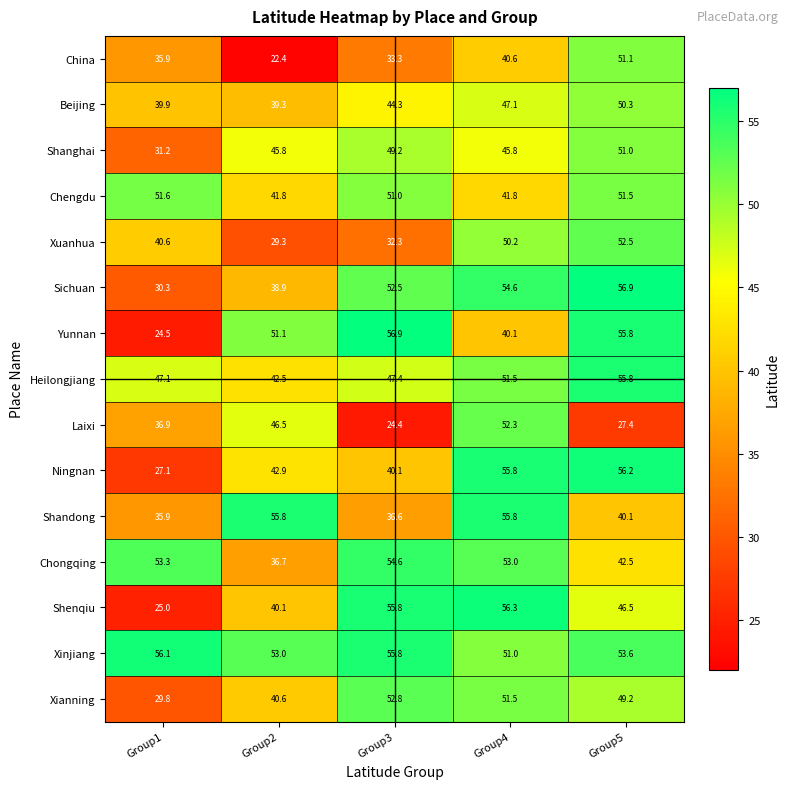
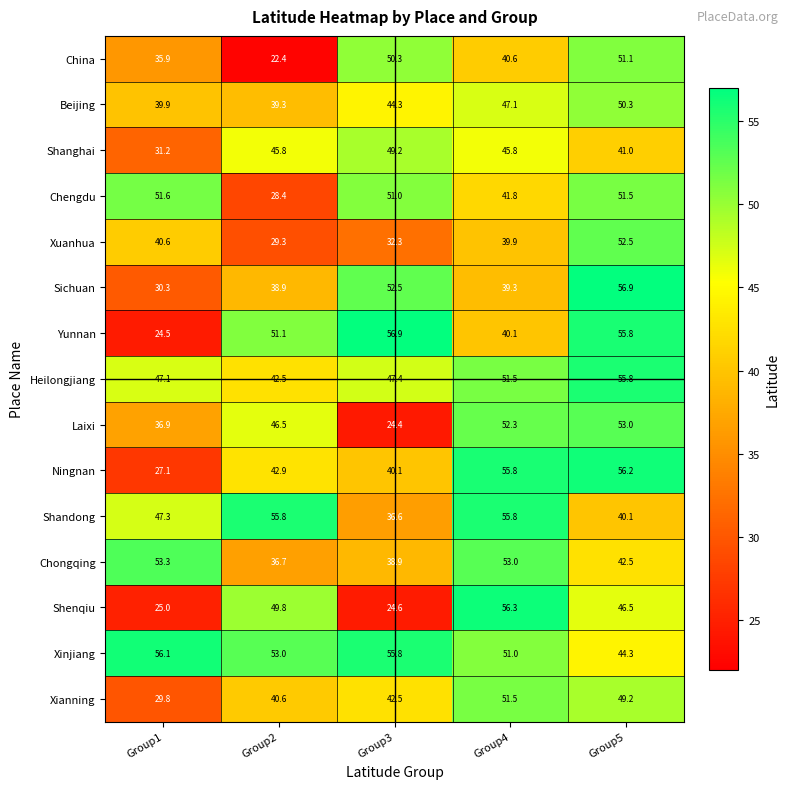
  {
    "China": {
      "Group1": 35.9,
      "Group2": 22.4,
-     "Group3": 33.3,
+     "Group3": 50.3,
      "Group4": 40.6,
      "Group5": 51.1
    },
    "Beijing": {
      "Group1": 39.9,
      "Group2": 39.3,
      "Group3": 44.3,
      "Group4": 47.1,
      "Group5": 50.3
    },
    "Shanghai": {
      "Group1": 31.2,
      "Group2": 45.8,
      "Group3": 49.2,
      "Group4": 45.8,
-     "Group5": 51.0
+     "Group5": 41.0
    },
    "Chengdu": {
      "Group1": 51.6,
-     "Group2": 41.8,
+     "Group2": 28.4,
      "Group3": 51.0,
      "Group4": 41.8,
      "Group5": 51.5
    },
    "Xuanhua": {
      "Group1": 40.6,
      "Group2": 29.3,
      "Group3": 32.3,
-     "Group4": 50.2,
+     "Group4": 39.9,
      "Group5": 52.5
    },
    "Sichuan": {
      "Group1": 30.3,
      "Group2": 38.9,
      "Group3": 52.5,
-     "Group4": 54.6,
+     "Group4": 39.3,
      "Group5": 56.9
    },
    "Yunnan": {
      "Group1": 24.5,
      "Group2": 51.1,
      "Group3": 56.9,
      "Group4": 40.1,
      "Group5": 55.8
    },
    "Heilongjiang": {
      "Group1": 47.1,
      "Group2": 42.5,
      "Group3": 47.4,
      "Group4": 51.5,
      "Group5": 55.8
    },
    "Laixi": {
      "Group1": 36.9,
      "Group2": 46.5,
      "Group3": 24.4,
      "Group4": 52.3,
-     "Group5": 27.4
+     "Group5": 53.0
    },
    "Ningnan": {
      "Group1": 27.1,
      "Group2": 42.9,
      "Group3": 40.1,
      "Group4": 55.8,
      "Group5": 56.2
    },
    "Shandong": {
-     "Group1": 35.9,
+     "Group1": 47.3,
      "Group2": 55.8,
      "Group3": 36.6,
      "Group4": 55.8,
      "Group5": 40.1
    },
    "Chongqing": {
      "Group1": 53.3,
      "Group2": 36.7,
-     "Group3": 54.6,
+     "Group3": 38.9,
      "Group4": 53.0,
      "Group5": 42.5
    },
    "Shenqiu": {
      "Group1": 25.0,
-     "Group2": 40.1,
-     "Group3": 55.8,
+     "Group2": 49.8,
+     "Group3": 24.6,
      "Group4": 56.3,
      "Group5": 46.5
    },
    "Xinjiang": {
      "Group1": 56.1,
      "Group2": 53.0,
      "Group3": 55.8,
      "Group4": 51.0,
-     "Group5": 53.6
+     "Group5": 44.3
    },
    "Xianning": {
      "Group1": 29.8,
      "Group2": 40.6,
-     "Group3": 52.8,
+     "Group3": 42.5,
      "Group4": 51.5,
      "Group5": 49.2
    }
  }
